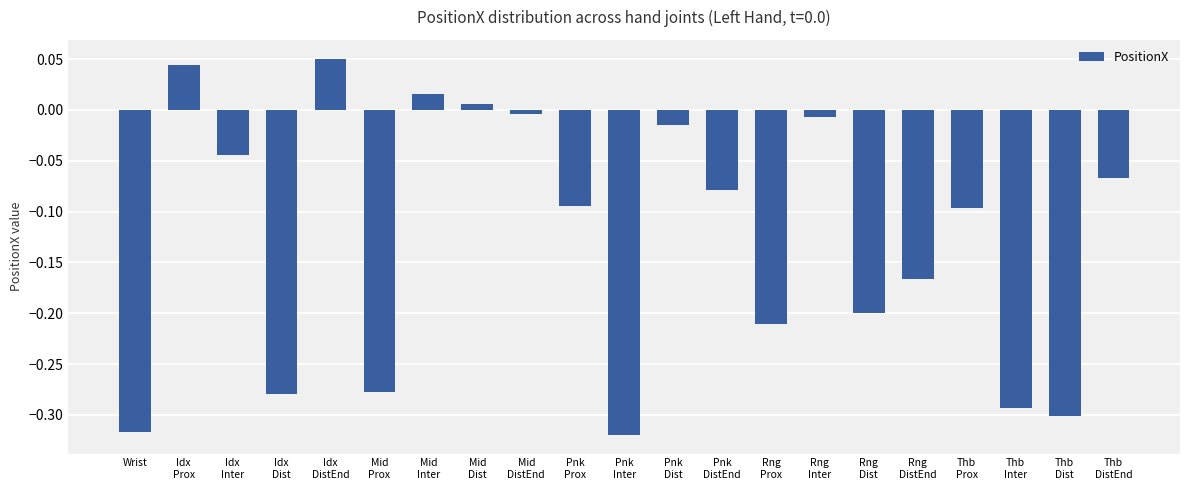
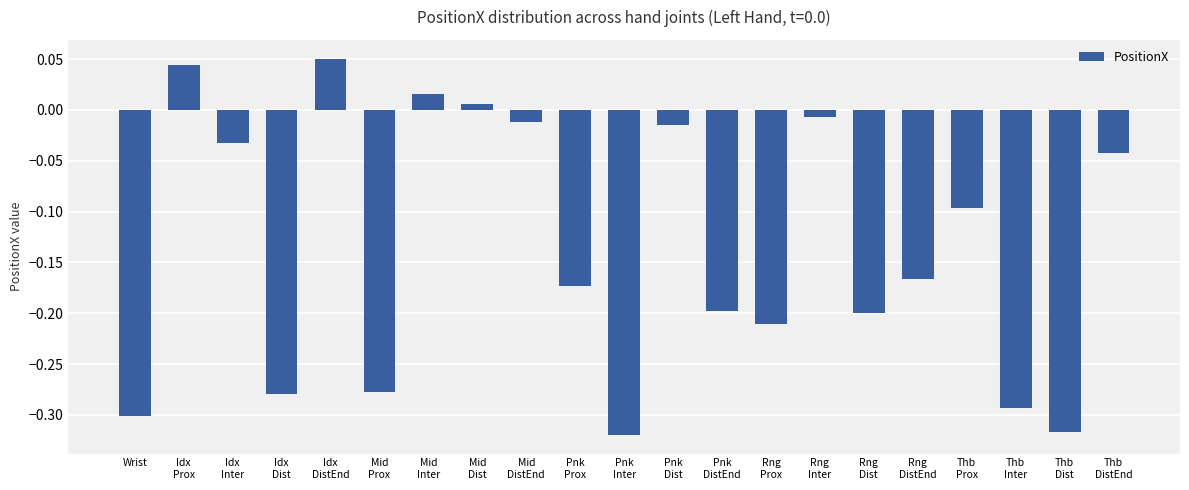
  {
-   "Wrist": -0.317,
+   "Wrist": -0.301,
    "Idx Prox": 0.044,
-   "Idx Inter": -0.044,
+   "Idx Inter": -0.032,
    "Idx Dist": -0.280,
    "Idx DistEnd": 0.050,
    "Mid Prox": -0.278,
    "Mid Inter": 0.015,
    "Mid Dist": 0.006,
-   "Mid DistEnd": -0.004,
-   "Pnk Prox": -0.094,
+   "Mid DistEnd": -0.012,
+   "Pnk Prox": -0.173,
    "Pnk Inter": -0.320,
    "Pnk Dist": -0.015,
-   "Pnk DistEnd": -0.079,
+   "Pnk DistEnd": -0.198,
    "Rng Prox": -0.210,
    "Rng Inter": -0.007,
    "Rng Dist": -0.200,
    "Rng DistEnd": -0.166,
    "Thb Prox": -0.097,
    "Thb Inter": -0.293,
-   "Thb Dist": -0.301,
-   "Thb DistEnd": -0.067
+   "Thb Dist": -0.316,
+   "Thb DistEnd": -0.043
  }
